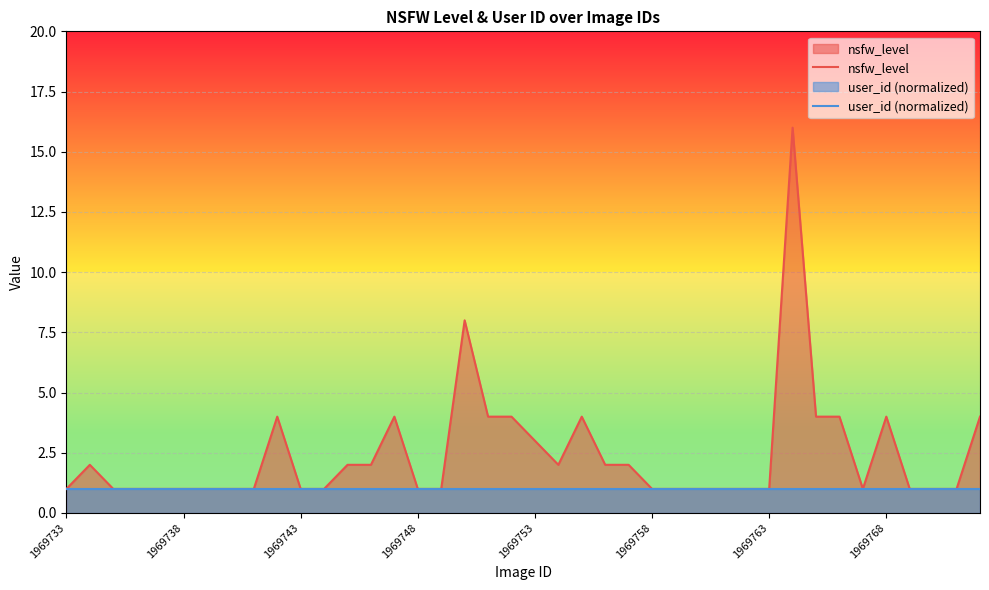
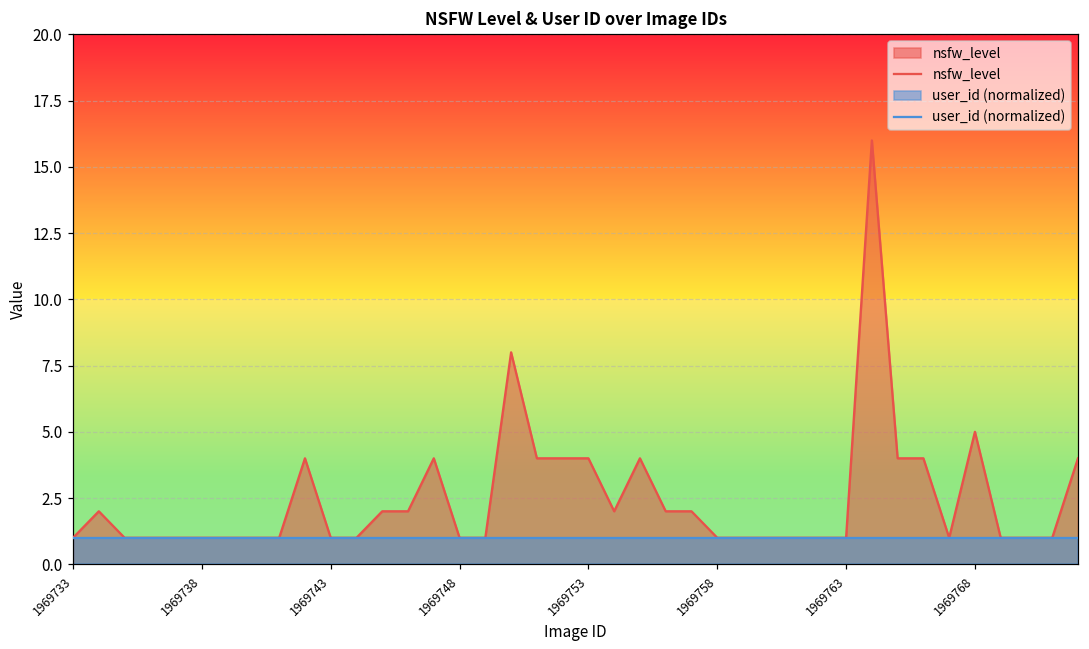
  {
    "nsfw_level": {
-     "1969753": 3,
-     "1969768": 4
+     "1969753": 4,
+     "1969768": 5
    },
    "user_id (normalized)": {
      "1969753": 1,
      "1969768": 1
    }
  }
